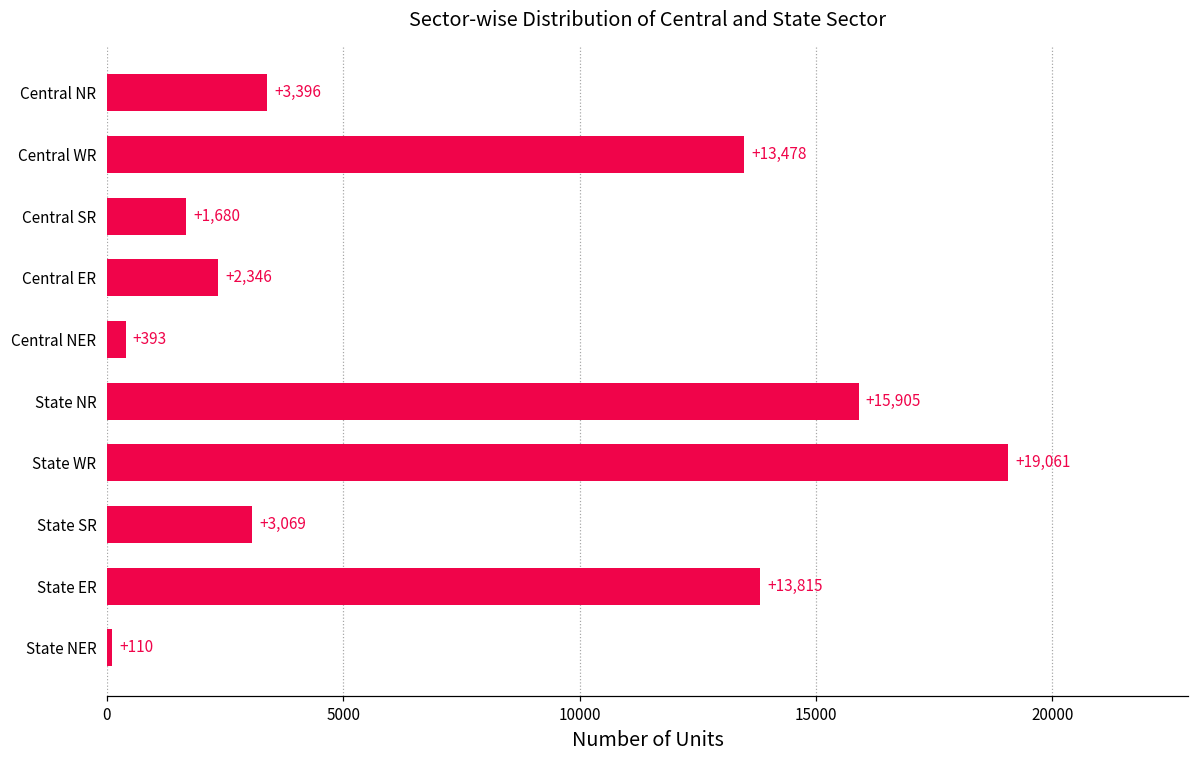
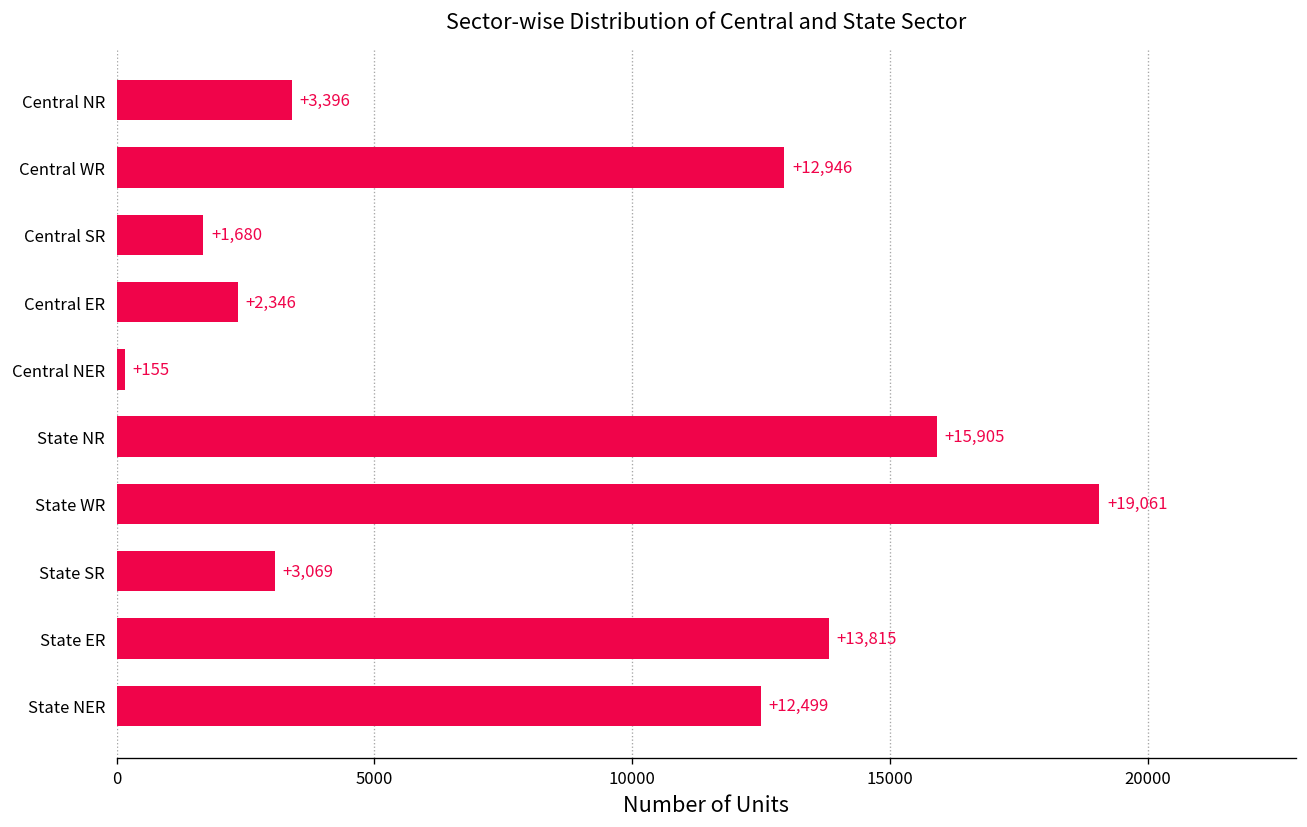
  {
    "Central NR": "+3,396",
-   "Central WR": "+13,478",
+   "Central WR": "+12,946",
    "Central SR": "+1,680",
    "Central ER": "+2,346",
-   "Central NER": "+393",
+   "Central NER": "+155",
    "State NR": "+15,905",
    "State WR": "+19,061",
    "State SR": "+3,069",
    "State ER": "+13,815",
-   "State NER": "+110"
+   "State NER": "+12,499"
  }
